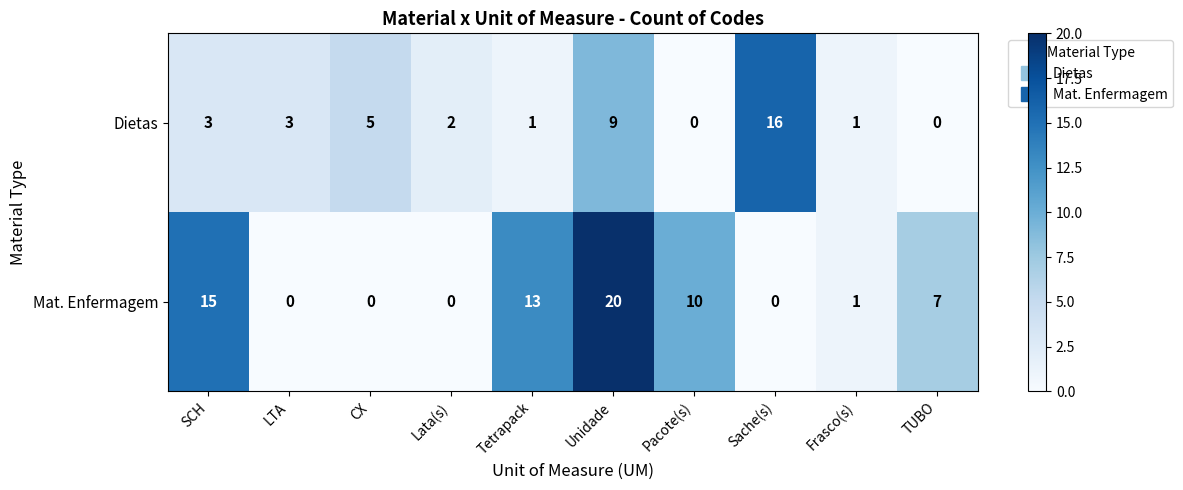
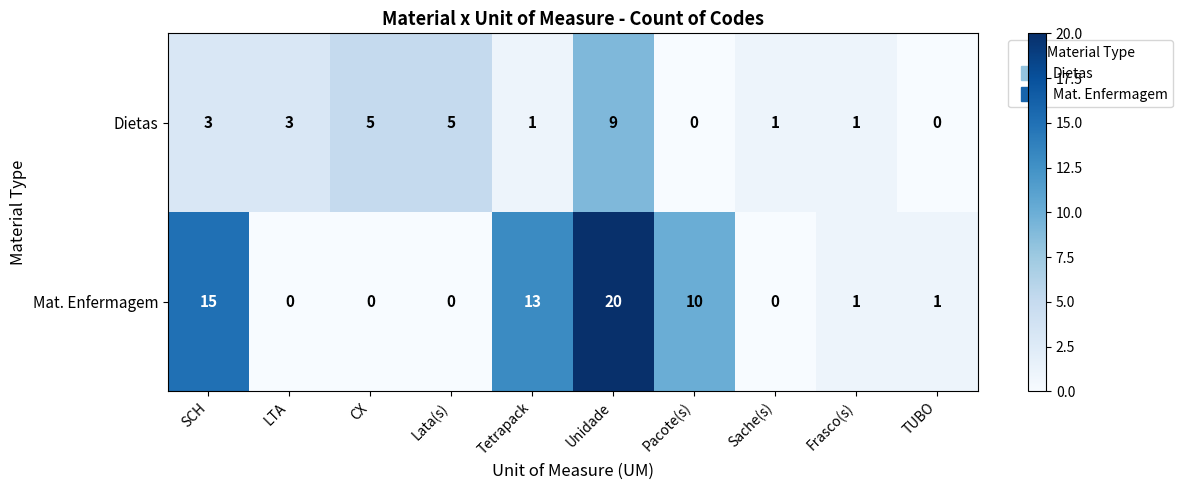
  {
    "Dietas": {
      "SCH": 3,
      "LTA": 3,
      "CX": 5,
-     "Lata(s)": 2,
+     "Lata(s)": 5,
      "Tetrapack": 1,
      "Unidade": 9,
      "Pacote(s)": 0,
-     "Sache(s)": 16,
+     "Sache(s)": 1,
      "Frasco(s)": 1,
      "TUBO": 0
    },
    "Mat. Enfermagem": {
      "SCH": 15,
      "LTA": 0,
      "CX": 0,
      "Lata(s)": 0,
      "Tetrapack": 13,
      "Unidade": 20,
      "Pacote(s)": 10,
      "Sache(s)": 0,
      "Frasco(s)": 1,
-     "TUBO": 7
+     "TUBO": 1
    }
  }
